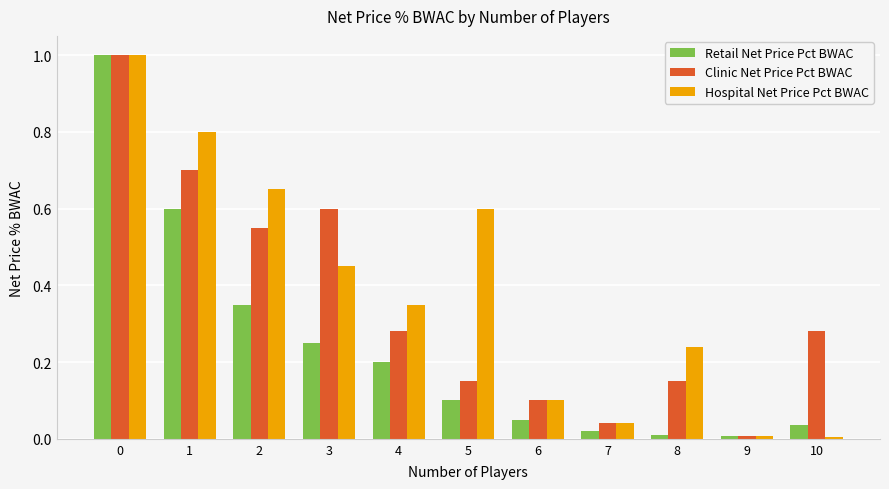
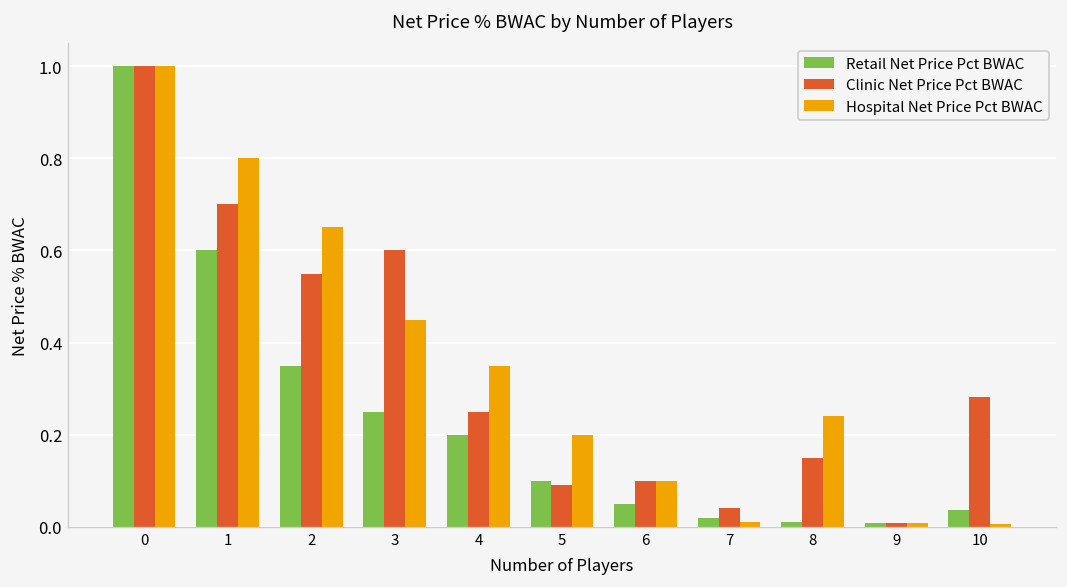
  {
    "Retail Net Price Pct BWAC": {
      "0": 1.00,
      "1": 0.60,
      "2": 0.35,
      "3": 0.25,
      "4": 0.20,
      "5": 0.10,
      "6": 0.05,
      "7": 0.02,
      "8": 0.01,
      "9": 0.01,
      "10": 0.04
    },
    "Clinic Net Price Pct BWAC": {
      "0": 1.00,
      "1": 0.70,
      "2": 0.55,
      "3": 0.60,
-     "4": 0.28,
-     "5": 0.15,
+     "4": 0.25,
+     "5": 0.09,
      "6": 0.10,
      "7": 0.04,
      "8": 0.15,
      "9": 0.01,
      "10": 0.28
    },
    "Hospital Net Price Pct BWAC": {
      "0": 1.00,
      "1": 0.80,
      "2": 0.65,
      "3": 0.45,
      "4": 0.35,
-     "5": 0.6,
+     "5": 0.2,
      "6": 0.10,
-     "7": 0.04,
+     "7": 0.01,
      "8": 0.24,
      "9": 0.01
    }
  }
